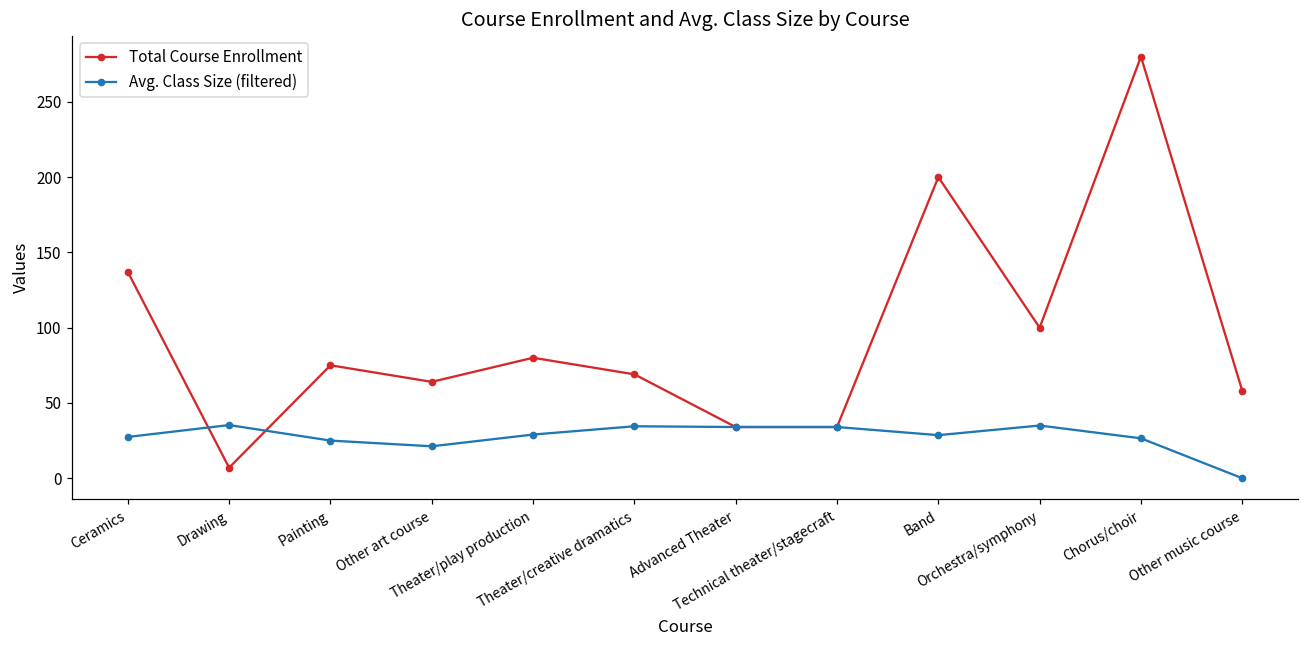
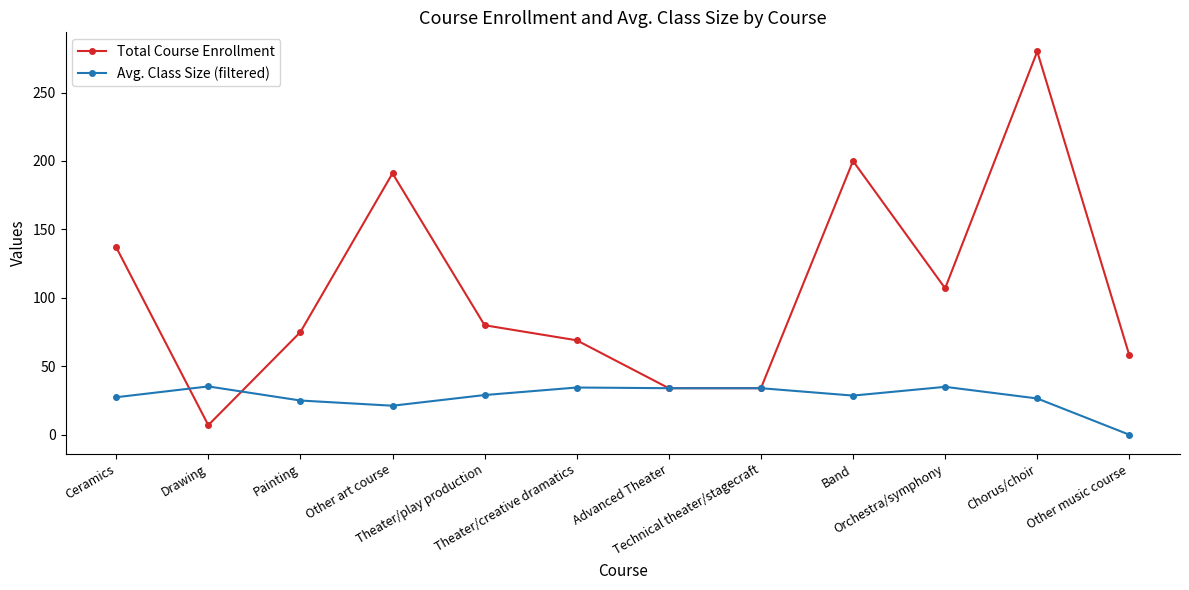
  {
    "Total Course Enrollment": {
      "Ceramics": 137,
      "Drawing": 7,
      "Painting": 75,
-     "Other art course": 64,
+     "Other art course": 191,
      "Theater/play production": 80,
      "Theater/creative dramatics": 69,
      "Band": 200,
-     "Orchestra/symphony": 100,
+     "Orchestra/symphony": 107,
      "Chorus/choir": 280,
      "Other music course": 58
    },
    "Avg. Class Size (filtered)": {
      "Ceramics": 27,
      "Drawing": 35,
      "Painting": 25,
      "Other art course": 21,
      "Theater/play production": 29,
      "Theater/creative dramatics": 35,
      "Band": 29,
      "Orchestra/symphony": 35,
      "Chorus/choir": 27,
      "Other music course": 0
    }
  }
